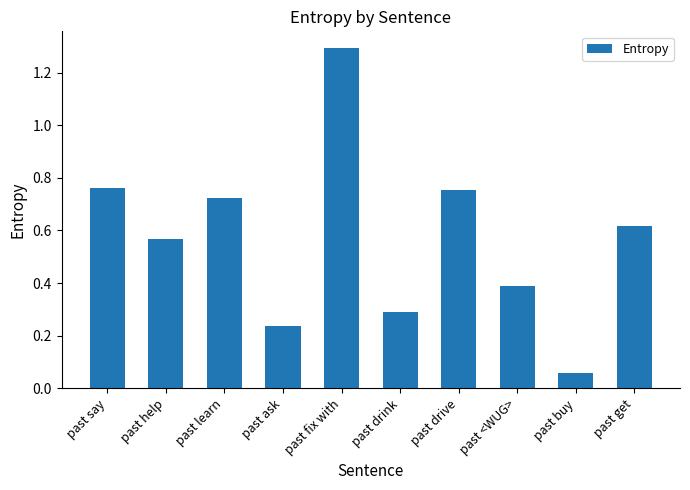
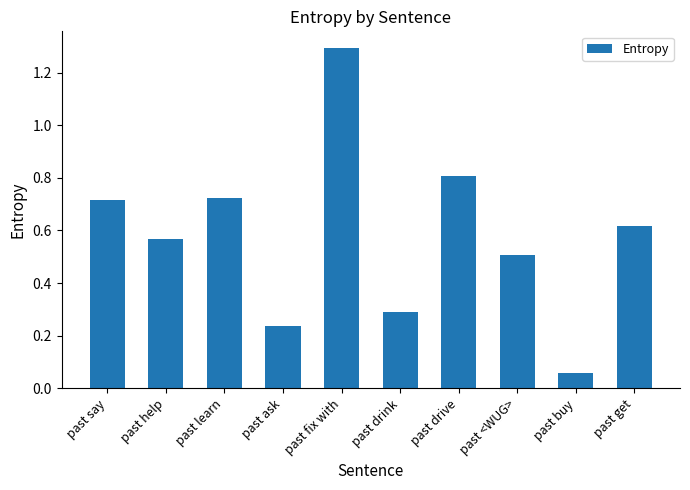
  {
-   "past say": 0.76,
+   "past say": 0.71,
    "past help": 0.57,
    "past learn": 0.72,
    "past ask": 0.24,
    "past fix with": 1.29,
    "past drink": 0.29,
-   "past drive": 0.75,
-   "past <WUG>": 0.39,
+   "past drive": 0.81,
+   "past <WUG>": 0.51,
    "past buy": 0.06,
    "past get": 0.62
  }
